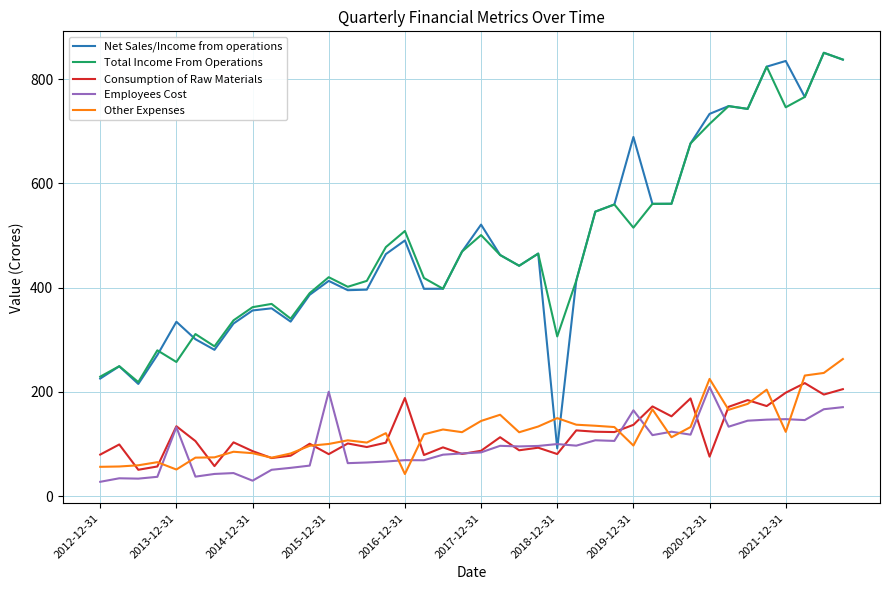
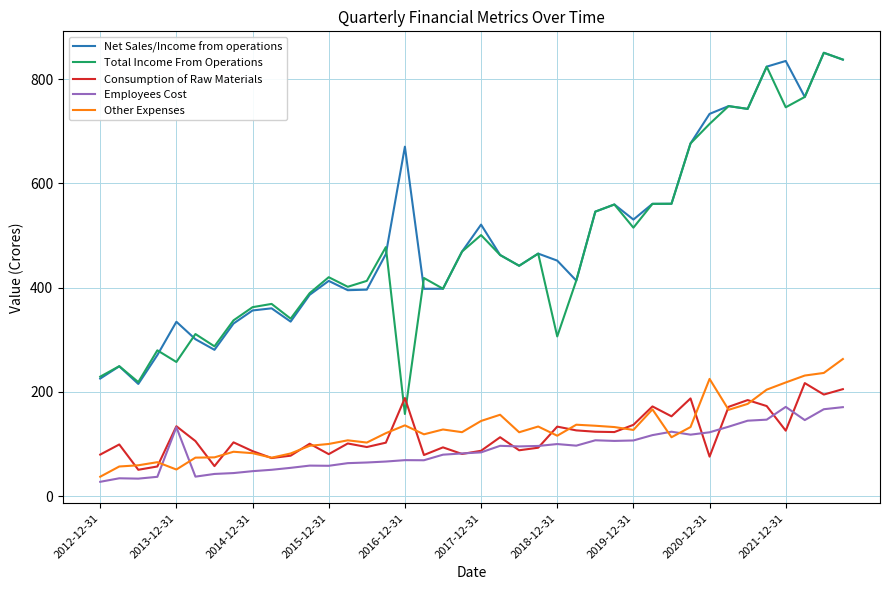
  {
    "Net Sales/Income from operations": {
      "2013-12-31": 330,
      "2014-12-31": 360,
      "2015-12-31": 410,
-     "2016-12-31": 490,
+     "2016-12-31": 670,
      "2017-12-31": 520,
-     "2018-12-31": 90,
-     "2019-12-31": 690,
+     "2018-12-31": 450,
+     "2019-12-31": 530,
      "2020-12-31": 730,
      "2021-12-31": 830
    },
    "Total Income From Operations": {
      "2013-12-31": 260,
      "2014-12-31": 360,
      "2015-12-31": 420,
-     "2016-12-31": 510,
+     "2016-12-31": 160,
      "2017-12-31": 500,
      "2018-12-31": 310,
      "2019-12-31": 510,
      "2020-12-31": 710,
      "2021-12-31": 750
    },
    "Consumption of Raw Materials": {
      "2012-12-31": 80,
      "2015-12-31": 80,
      "2016-12-31": 190,
-     "2018-12-31": 80,
+     "2018-12-31": 130,
      "2019-12-31": 140,
      "2020-12-31": 80,
-     "2021-12-31": 200
+     "2021-12-31": 130
    },
    "Employees Cost": {
      "2012-12-31": 30,
-     "2014-12-31": 30,
-     "2015-12-31": 200,
+     "2014-12-31": 50,
+     "2015-12-31": 60,
      "2016-12-31": 70,
      "2018-12-31": 100,
-     "2019-12-31": 160,
-     "2020-12-31": 210,
-     "2021-12-31": 150
+     "2019-12-31": 110,
+     "2020-12-31": 120,
+     "2021-12-31": 170
    },
    "Other Expenses": {
-     "2012-12-31": 60,
+     "2012-12-31": 40,
      "2013-12-31": 50,
      "2015-12-31": 100,
-     "2016-12-31": 40,
+     "2016-12-31": 140,
      "2017-12-31": 140,
-     "2018-12-31": 150,
-     "2019-12-31": 100,
+     "2018-12-31": 120,
+     "2019-12-31": 130,
      "2020-12-31": 230,
-     "2021-12-31": 120
+     "2021-12-31": 220
    }
  }
